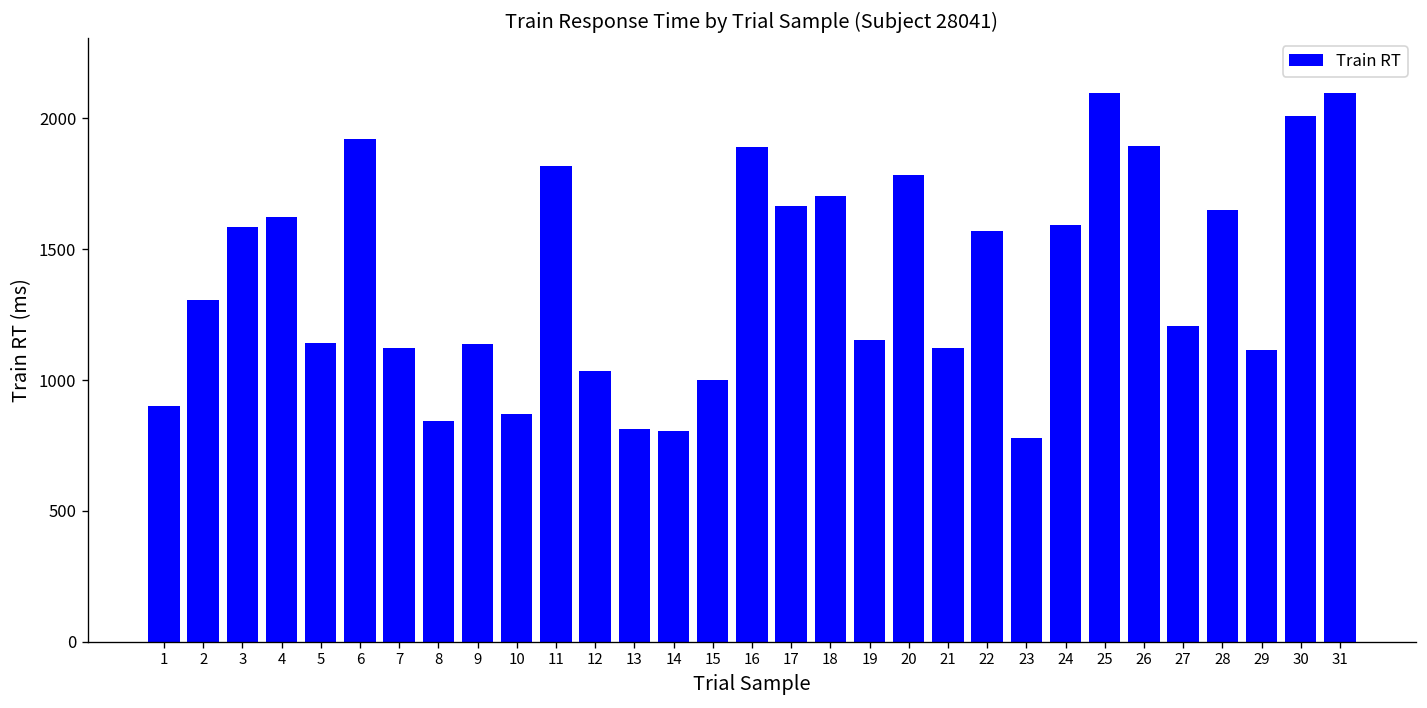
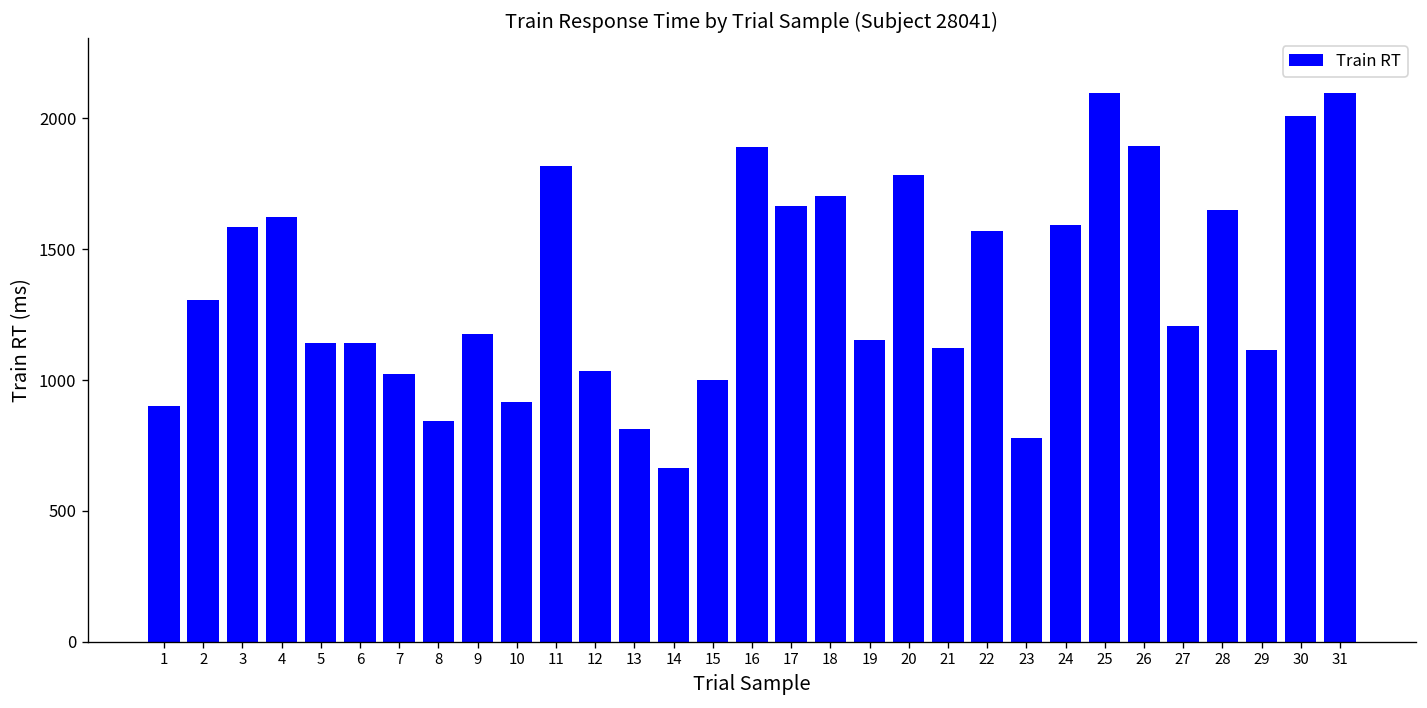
  {
    "1": 900,
    "2": 1310,
    "3": 1580,
    "4": 1620,
    "5": 1140,
-   "6": 1920,
-   "7": 1120,
+   "6": 1140,
+   "7": 1020,
    "8": 850,
-   "9": 1140,
-   "10": 870,
+   "9": 1180,
+   "10": 920,
    "11": 1820,
    "12": 1030,
    "13": 810,
-   "14": 800,
+   "14": 670,
    "15": 1000,
    "16": 1890,
    "17": 1670,
    "18": 1710,
    "19": 1150,
    "20": 1780,
    "21": 1120,
    "22": 1570,
    "23": 780,
    "24": 1590,
    "25": 2100,
    "26": 1900,
    "27": 1210,
    "28": 1650,
    "29": 1110,
    "30": 2010,
    "31": 2100
  }
